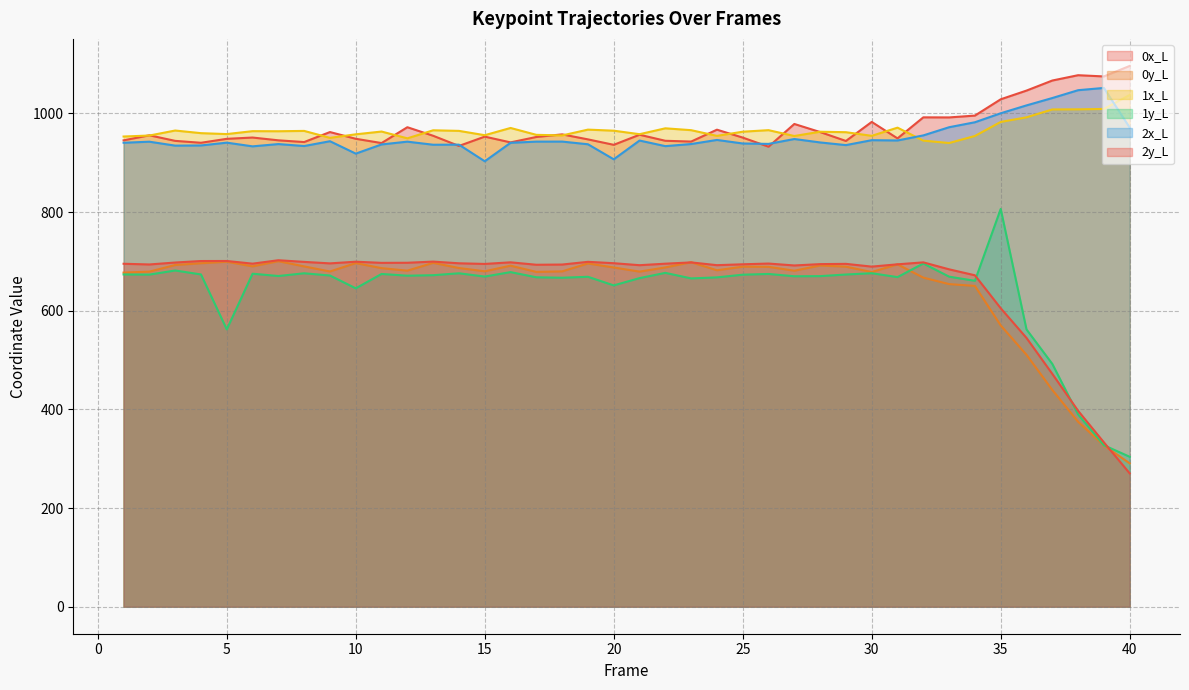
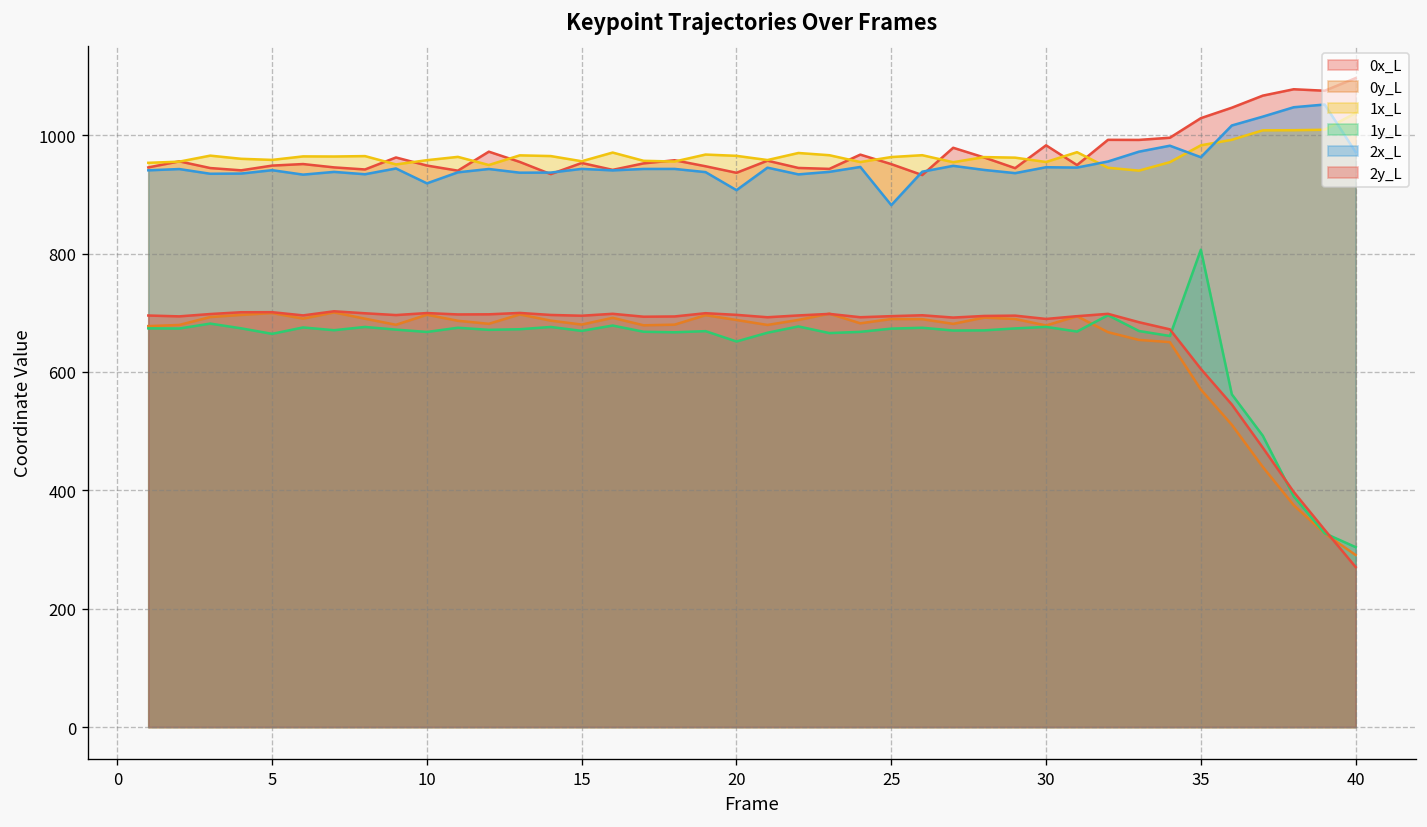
  {
    "1y_L": {
-     "5": 560,
-     "10": 650,
+     "5": 660,
+     "10": 670,
      "15": 670,
      "20": 650,
      "25": 670,
      "35": 810,
      "40": 300
    },
    "2x_L": {
      "5": 940,
      "10": 920,
-     "15": 900,
+     "15": 940,
      "20": 910,
-     "25": 940,
+     "25": 880,
      "30": 950,
-     "35": 1000
+     "35": 960
    }
  }
